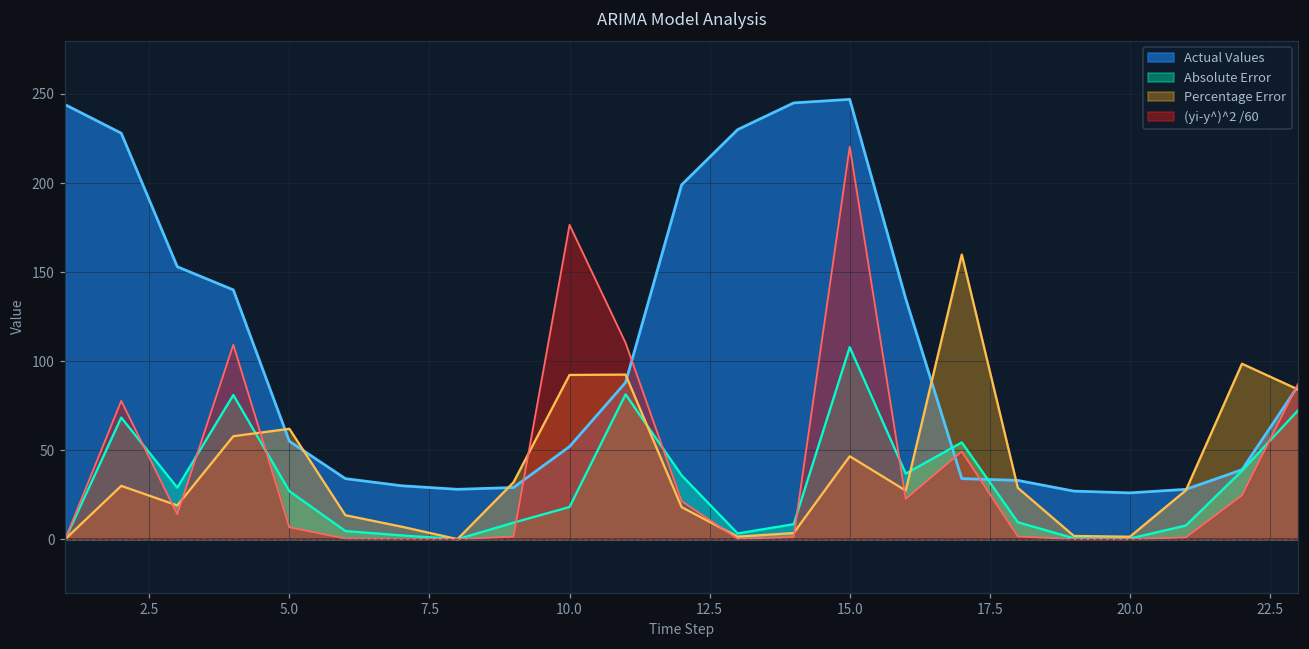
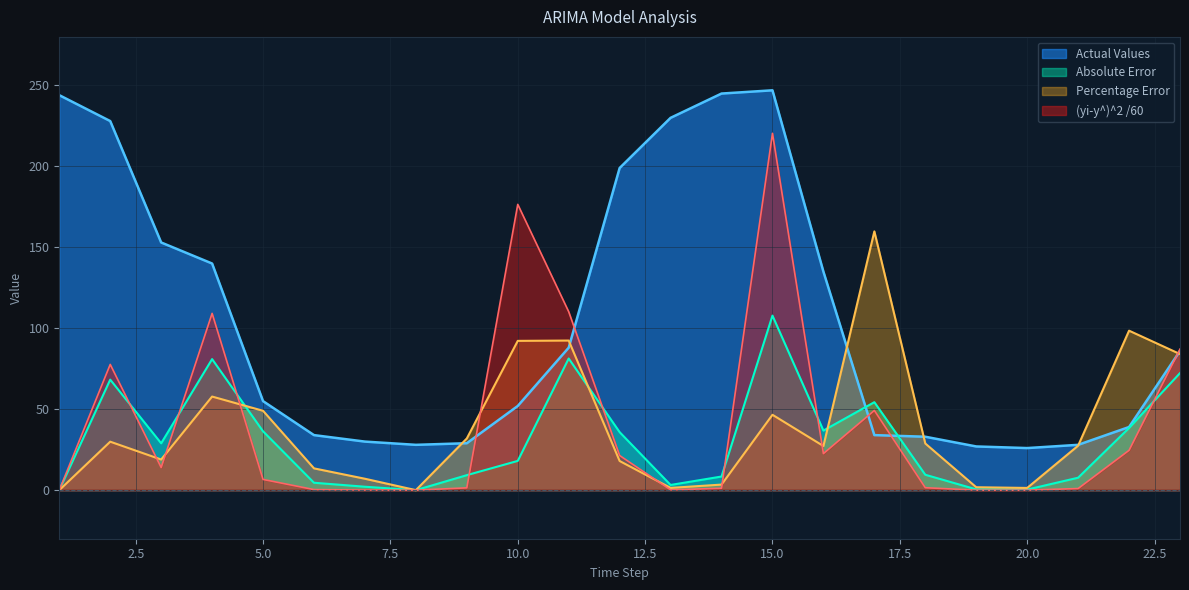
  {
    "Actual Values": {
      "5.0": 55,
      "10.0": 52,
      "15.0": 247,
      "20.0": 26
    },
    "Absolute Error": {
-     "5.0": 27,
+     "5.0": 36,
      "10.0": 18,
      "15.0": 108
    },
    "Percentage Error": {
-     "5.0": 62,
+     "5.0": 49,
      "10.0": 92,
      "15.0": 47
    },
    "(yi-y^)^2 /60": {
      "5.0": 7,
      "10.0": 177,
      "15.0": 220
    }
  }
